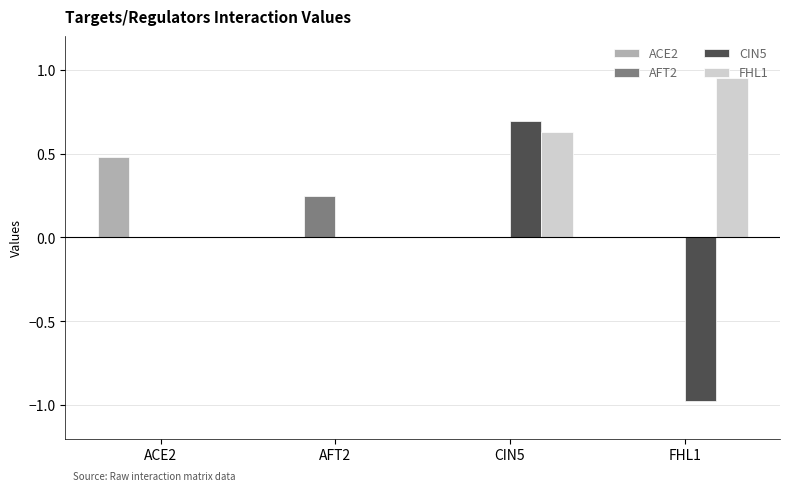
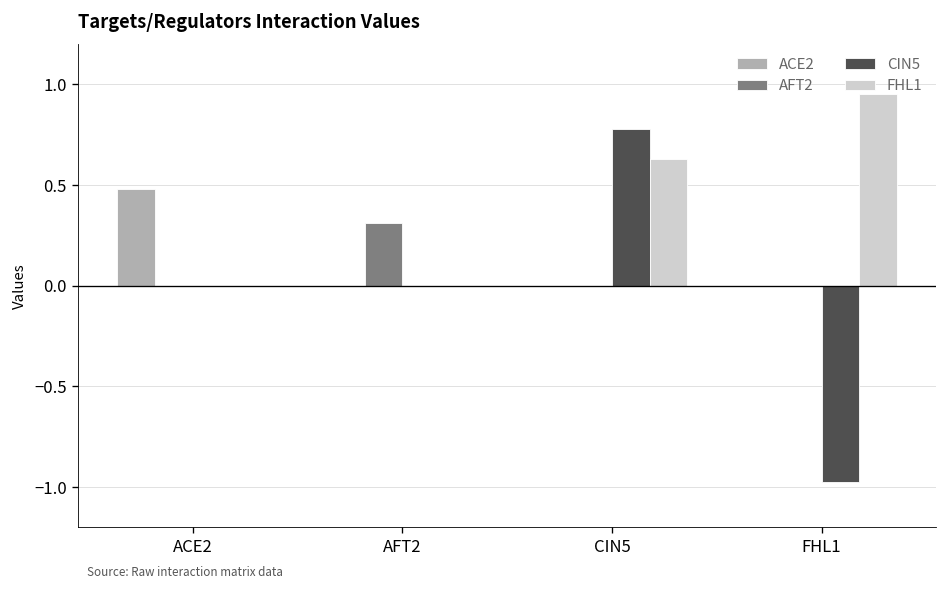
  {
    "AFT2": {
      "ACE2": 0.00,
-     "AFT2": 0.25,
+     "AFT2": 0.31,
      "CIN5": 0.00,
      "FHL1": 0.00
    },
    "CIN5": {
      "ACE2": 0.00,
      "AFT2": 0.00,
-     "CIN5": 0.70,
+     "CIN5": 0.78,
      "FHL1": -0.97
    }
  }
